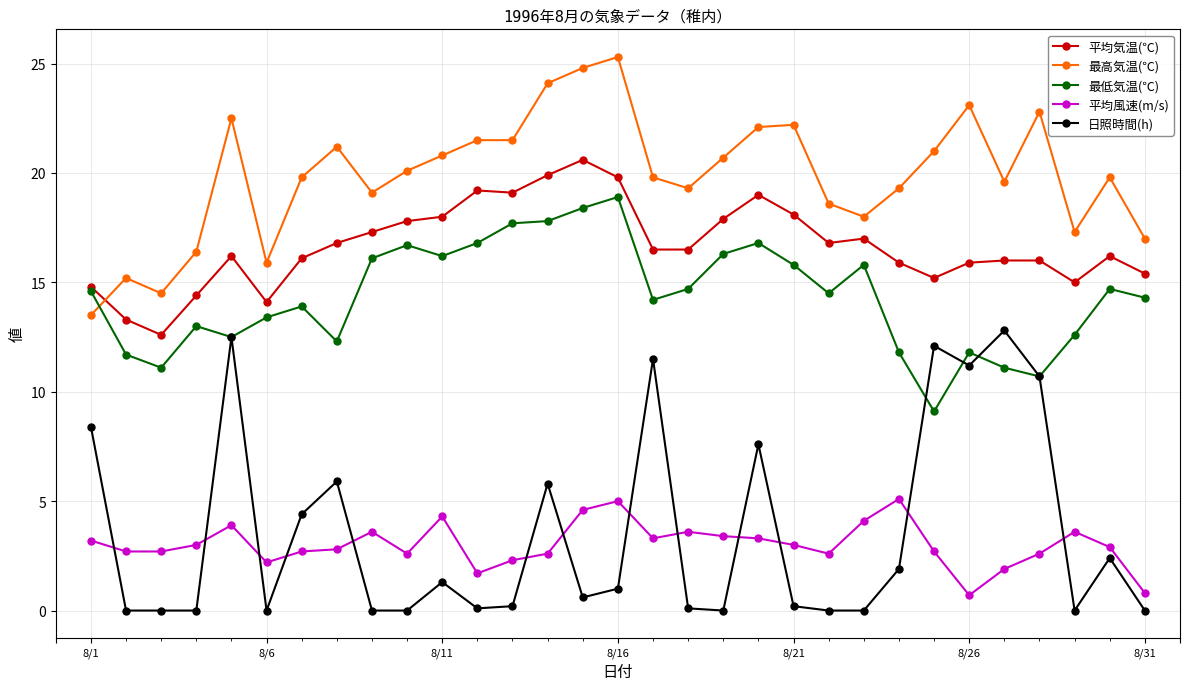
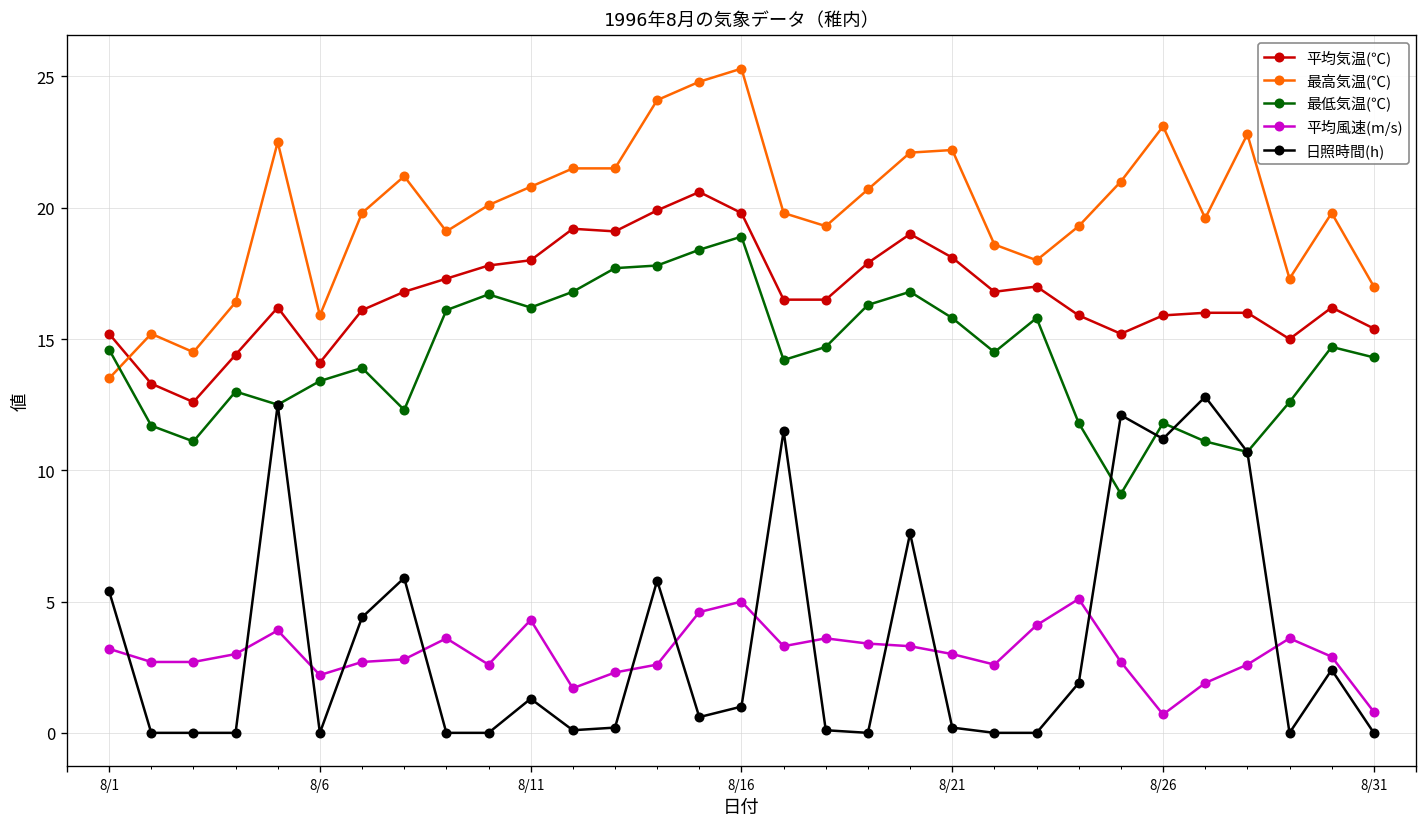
  {
    "平均気温(℃)": {
-     "8/1": 14.8,
+     "8/1": 15.2,
      "8/6": 14.1,
      "8/11": 18.0,
      "8/16": 19.8,
      "8/21": 18.1,
      "8/26": 15.9,
      "8/31": 15.4
    },
    "最高気温(℃)": {
      "8/1": 13.5,
      "8/6": 15.9,
      "8/11": 20.8,
      "8/16": 25.3,
      "8/21": 22.2,
      "8/26": 23.1,
      "8/31": 17.0
    },
    "最低気温(℃)": {
      "8/1": 14.6,
      "8/6": 13.4,
      "8/11": 16.2,
      "8/16": 18.9,
      "8/21": 15.8,
      "8/26": 11.8,
      "8/31": 14.3
    },
    "平均風速(m/s)": {
      "8/1": 3.2,
      "8/6": 2.2,
      "8/11": 4.3,
      "8/16": 5.0,
      "8/21": 3.0,
      "8/26": 0.7,
      "8/31": 0.8
    },
    "日照時間(h)": {
-     "8/1": 8.4,
+     "8/1": 5.4,
      "8/6": 0.0,
      "8/11": 1.3,
      "8/16": 1.0,
      "8/21": 0.2,
      "8/26": 11.2,
      "8/31": 0.0
    }
  }
